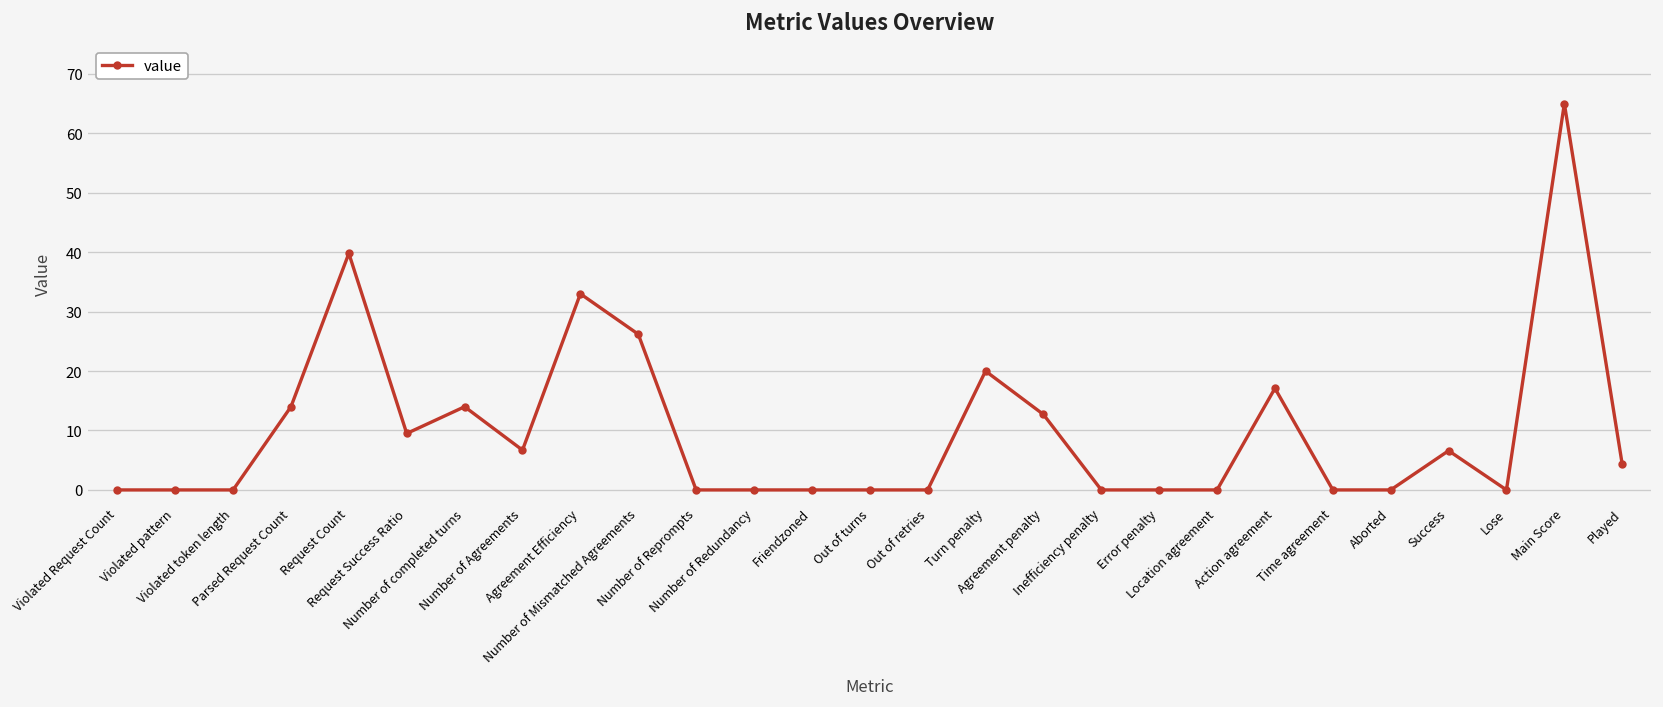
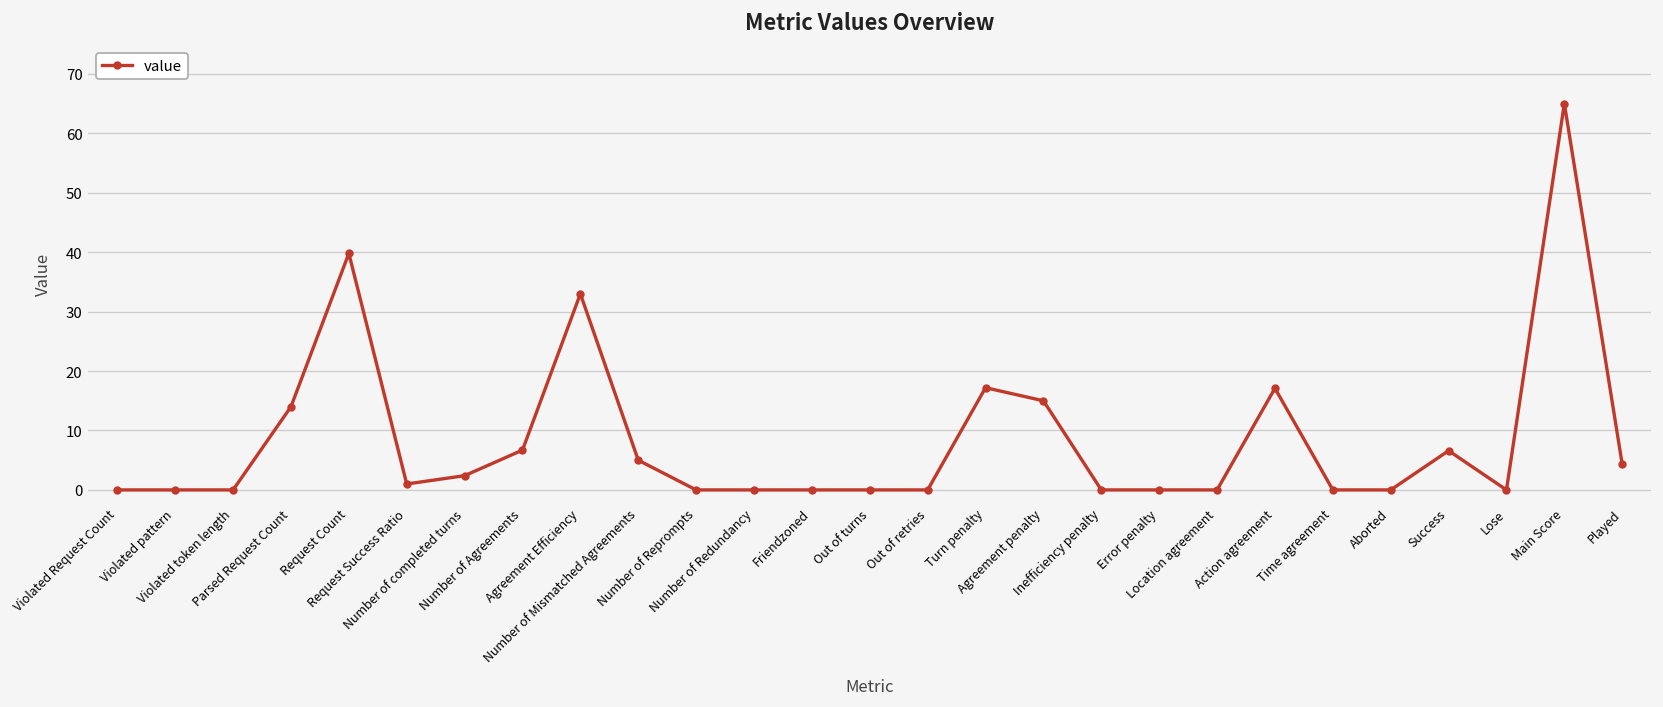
  {
    "Violated Request Count": 0,
    "Violated pattern": 0,
    "Violated token length": 0,
    "Parsed Request Count": 14,
    "Request Count": 40,
-   "Request Success Ratio": 10,
-   "Number of completed turns": 14,
+   "Request Success Ratio": 1,
+   "Number of completed turns": 2,
    "Number of Agreements": 7,
    "Agreement Efficiency": 33,
-   "Number of Mismatched Agreements": 26,
+   "Number of Mismatched Agreements": 5,
    "Number of Reprompts": 0,
    "Number of Redundancy": 0,
    "Friendzoned": 0,
    "Out of turns": 0,
    "Out of retries": 0,
-   "Turn penalty": 20,
-   "Agreement penalty": 13,
+   "Turn penalty": 17,
+   "Agreement penalty": 15,
    "Inefficiency penalty": 0,
    "Error penalty": 0,
    "Location agreement": 0,
    "Action agreement": 17,
    "Time agreement": 0,
    "Aborted": 0,
    "Success": 7,
    "Lose": 0,
    "Main Score": 65,
    "Played": 4
  }
